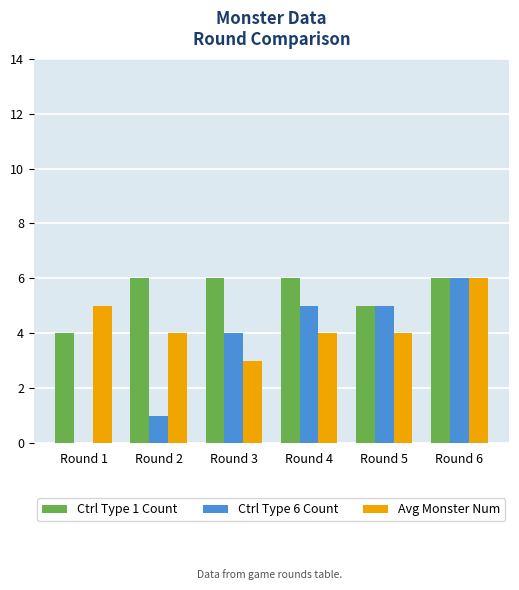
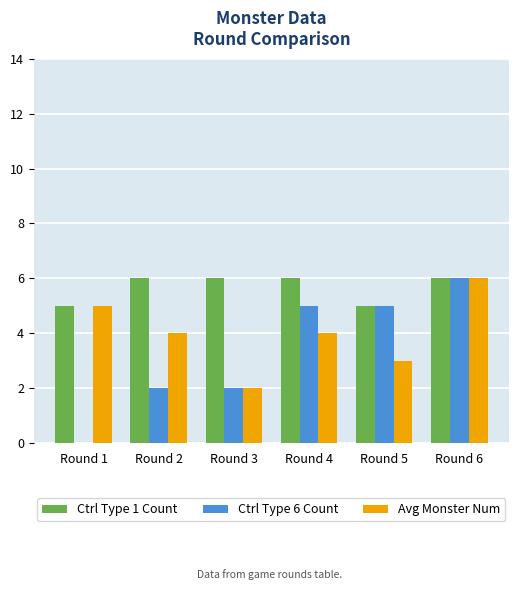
  {
    "Ctrl Type 1 Count": {
-     "Round 1": 4,
+     "Round 1": 5,
      "Round 2": 6,
      "Round 3": 6,
      "Round 4": 6,
      "Round 5": 5,
      "Round 6": 6
    },
    "Ctrl Type 6 Count": {
      "Round 1": 0,
-     "Round 2": 1,
-     "Round 3": 4,
+     "Round 2": 2,
+     "Round 3": 2,
      "Round 4": 5,
      "Round 5": 5,
      "Round 6": 6
    },
    "Avg Monster Num": {
      "Round 1": 5,
      "Round 2": 4,
-     "Round 3": 3,
+     "Round 3": 2,
      "Round 4": 4,
-     "Round 5": 4,
+     "Round 5": 3,
      "Round 6": 6
    }
  }
